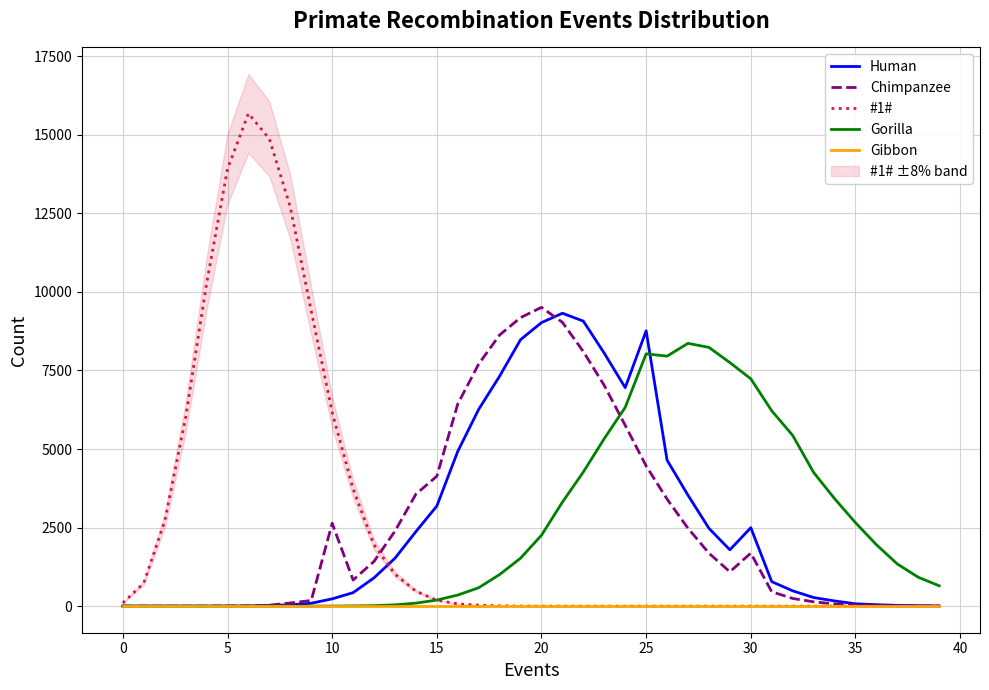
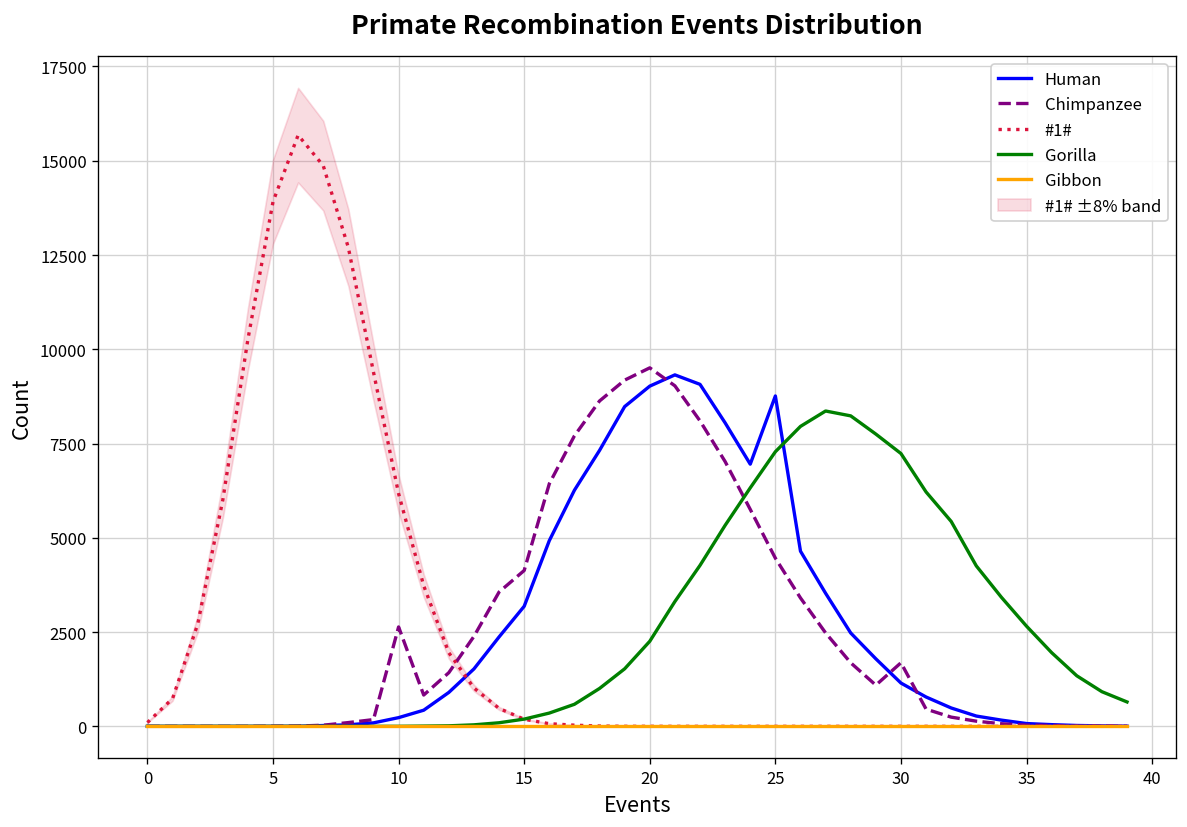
  {
    "Human": {
      "10": 200,
      "15": 3200,
      "20": 9000,
      "25": 8800,
-     "30": 2500
+     "30": 1100
    },
    "Chimpanzee": {
      "10": 2600,
      "15": 4100,
      "20": 9500,
      "25": 4500,
      "30": 1700
    },
    "Gorilla": {
      "20": 2300,
-     "25": 8000,
+     "25": 7300,
      "30": 7200,
      "35": 2700
    },
    "Gibbon": {
      "15": 0
    }
  }
